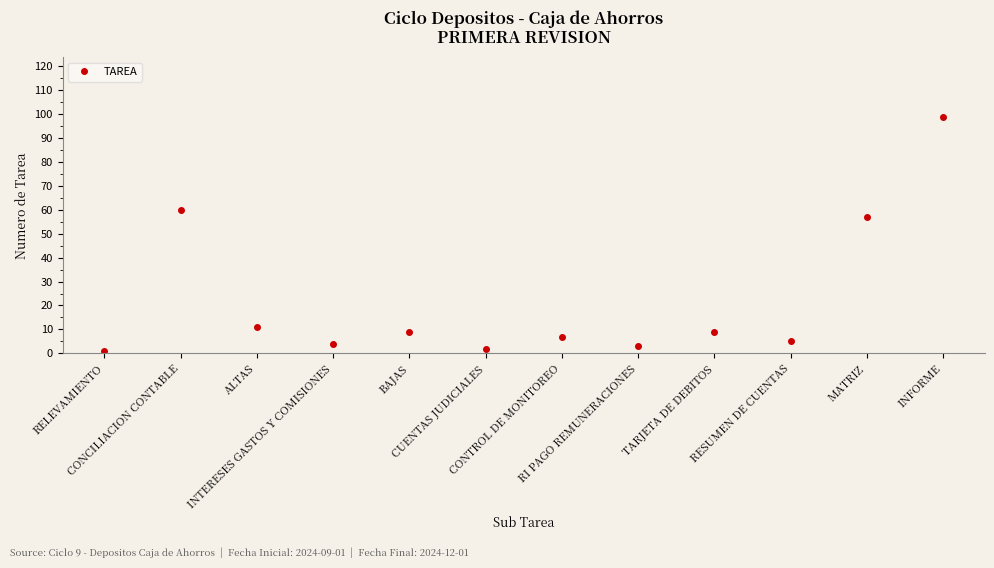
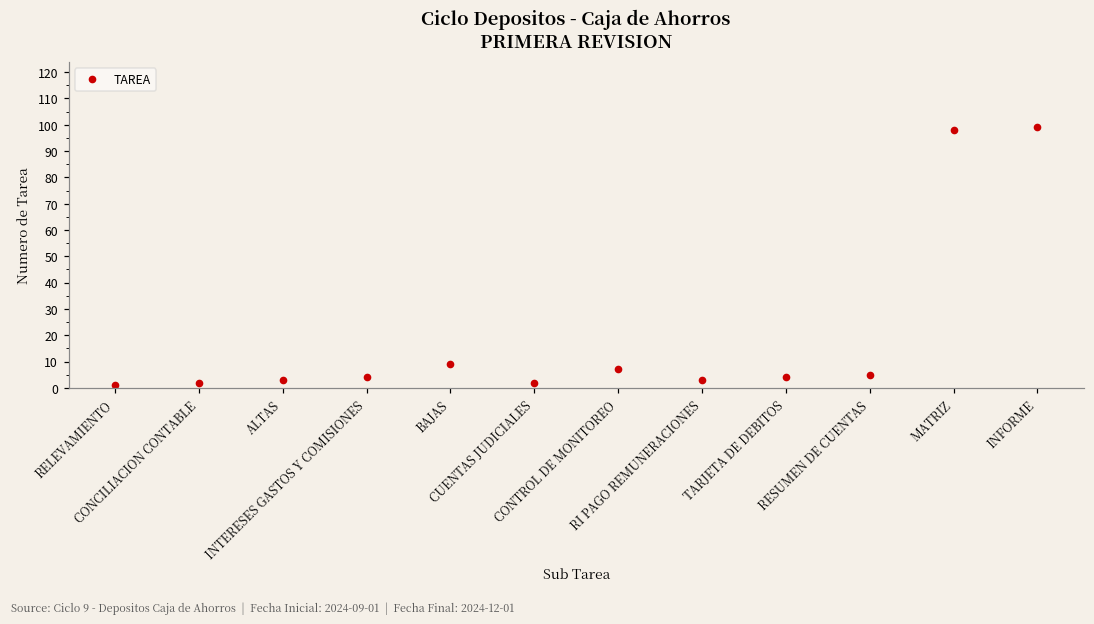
  {
    "RELEVAMIENTO": 1,
-   "CONCILIACION CONTABLE": 60,
-   "ALTAS": 11,
+   "CONCILIACION CONTABLE": 2,
+   "ALTAS": 3,
    "INTERESES GASTOS Y COMISIONES": 4,
    "BAJAS": 9,
    "CUENTAS JUDICIALES": 2,
    "CONTROL DE MONITOREO": 7,
    "RI PAGO REMUNERACIONES": 3,
-   "TARJETA DE DEBITOS": 9,
+   "TARJETA DE DEBITOS": 4,
    "RESUMEN DE CUENTAS": 5,
-   "MATRIZ": 57,
+   "MATRIZ": 98,
    "INFORME": 99
  }
